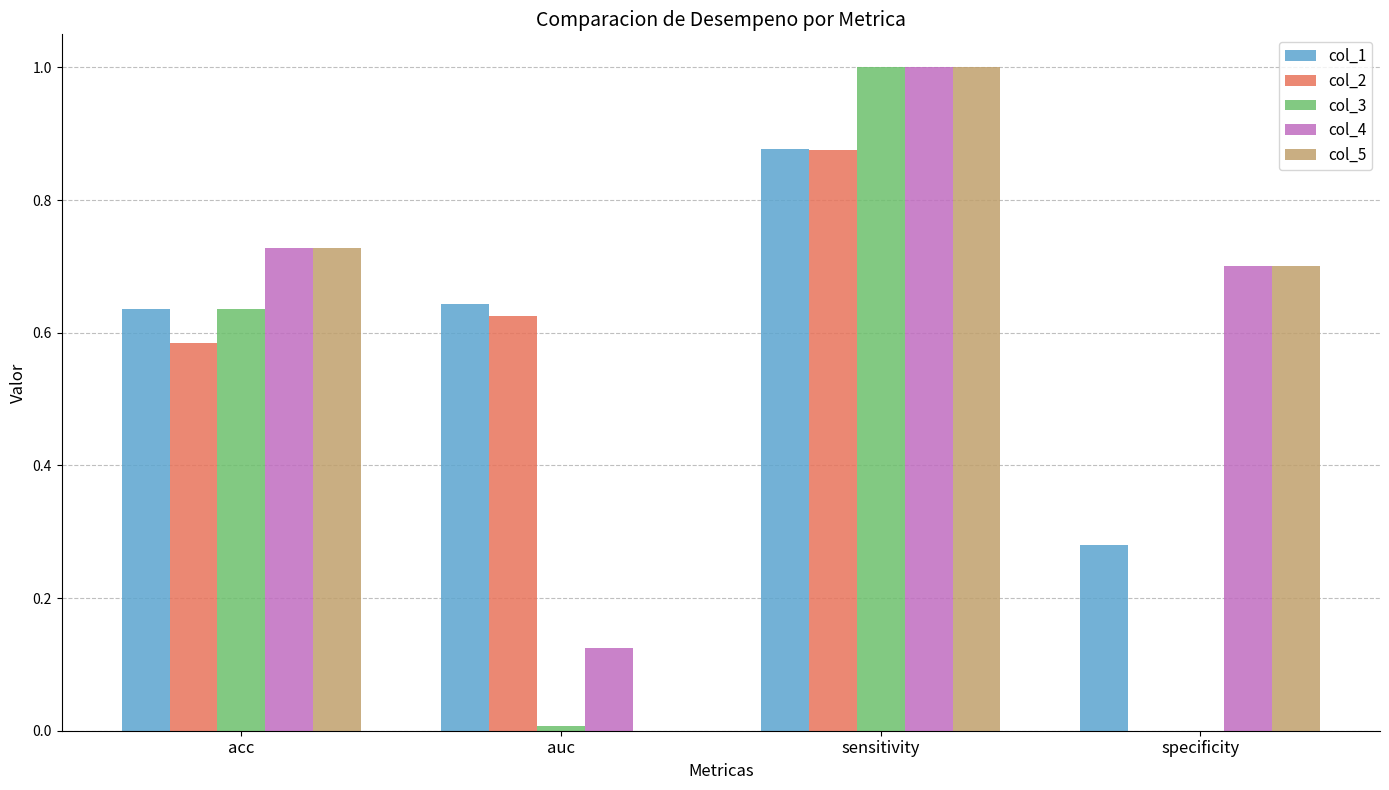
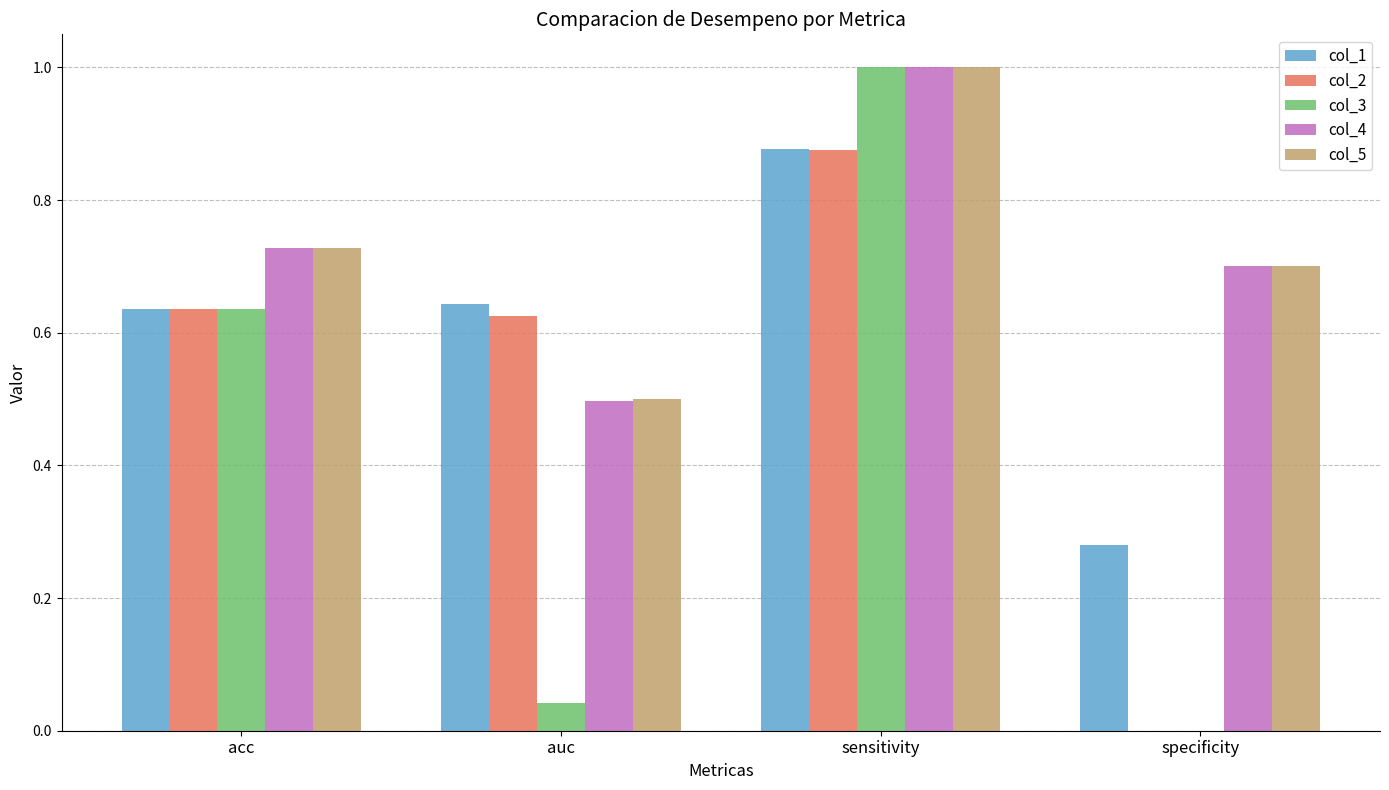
  {
    "col_1": {
      "acc": 0.64,
      "auc": 0.64,
      "sensitivity": 0.88,
      "specificity": 0.28
    },
    "col_2": {
-     "acc": 0.59,
+     "acc": 0.64,
      "auc": 0.63,
      "sensitivity": 0.88,
      "specificity": 0.00
    },
    "col_3": {
      "acc": 0.64,
-     "auc": 0.01,
+     "auc": 0.04,
      "sensitivity": 1.00,
      "specificity": 0.00
    },
    "col_4": {
      "acc": 0.73,
-     "auc": 0.13,
+     "auc": 0.50,
      "sensitivity": 1.00,
      "specificity": 0.70
    },
    "col_5": {
      "acc": 0.73,
-     "auc": 0.0,
+     "auc": 0.5,
      "sensitivity": 1.0,
      "specificity": 0.7
    }
  }
